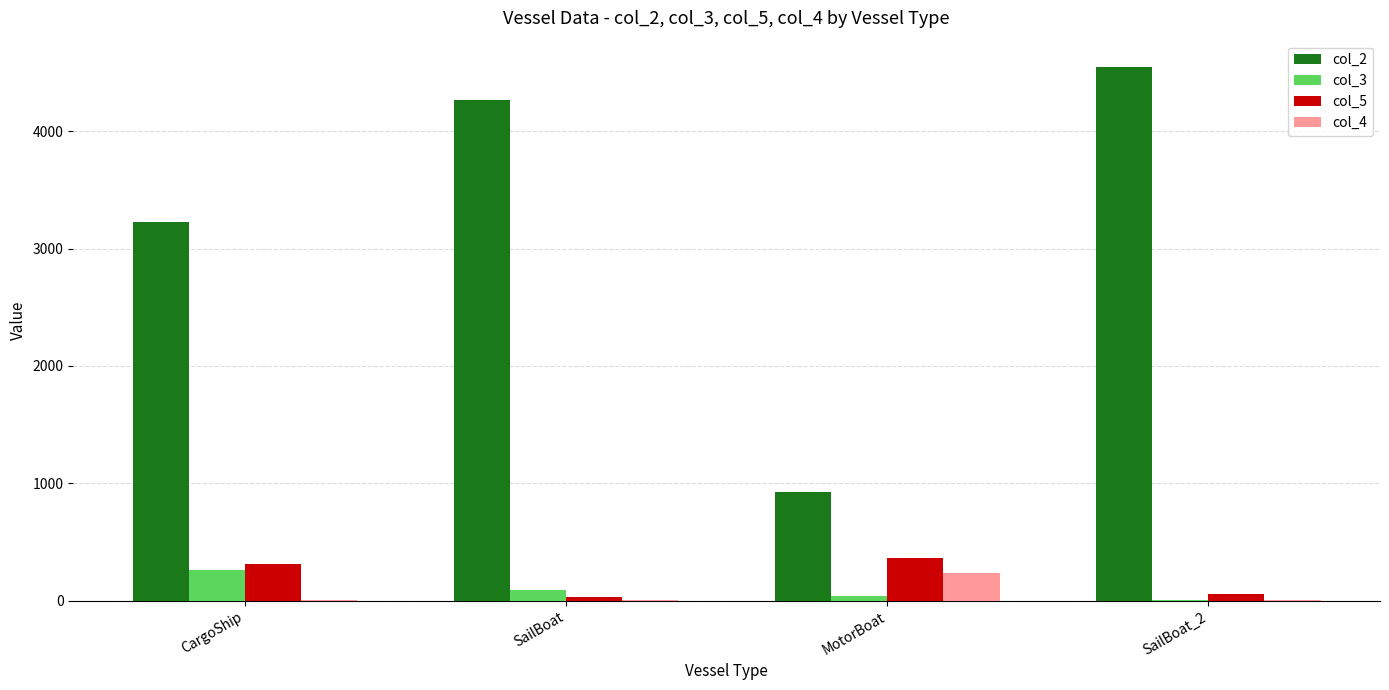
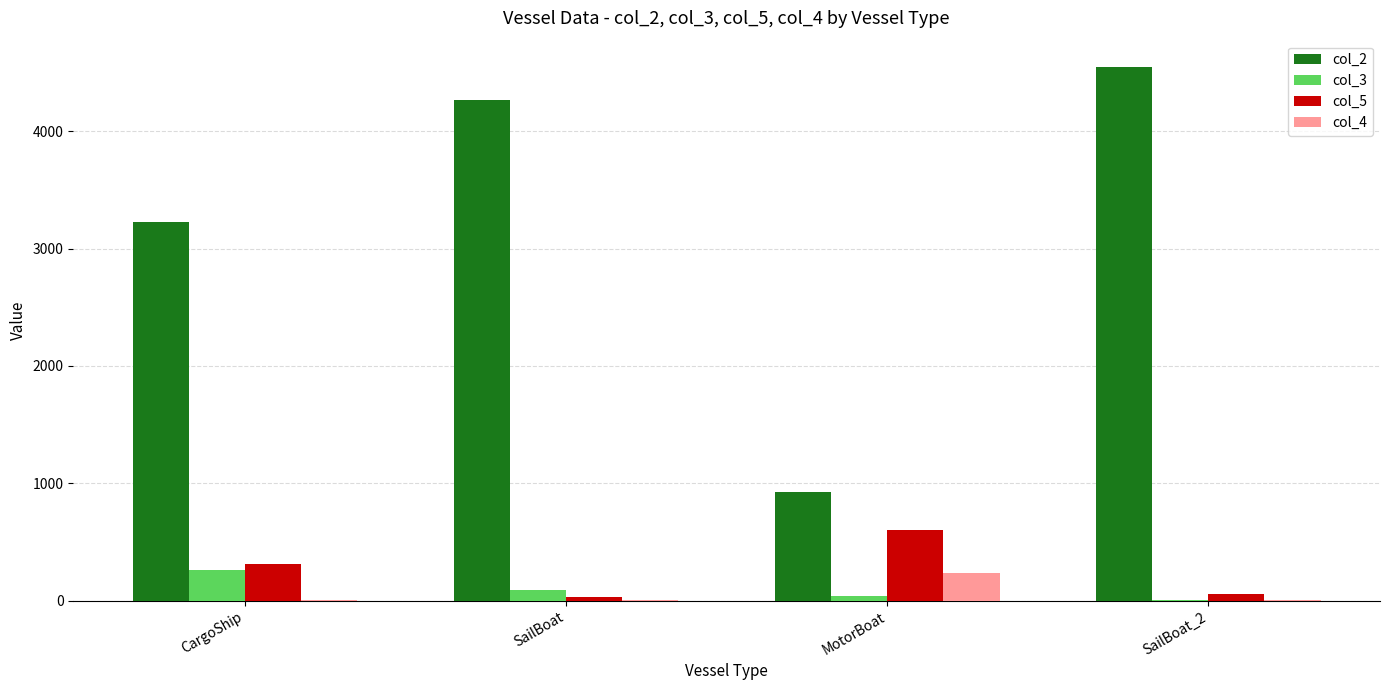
  {
    "col_2": {
      "CargoShip": 3220,
      "SailBoat": 4270,
      "MotorBoat": 930,
      "SailBoat_2": 4550
    },
    "col_3": {
      "CargoShip": 260,
      "SailBoat": 90,
      "MotorBoat": 40
    },
    "col_5": {
      "CargoShip": 310,
      "SailBoat": 30,
-     "MotorBoat": 360,
+     "MotorBoat": 610,
      "SailBoat_2": 50
    },
    "col_4": {
      "MotorBoat": 240
    }
  }
